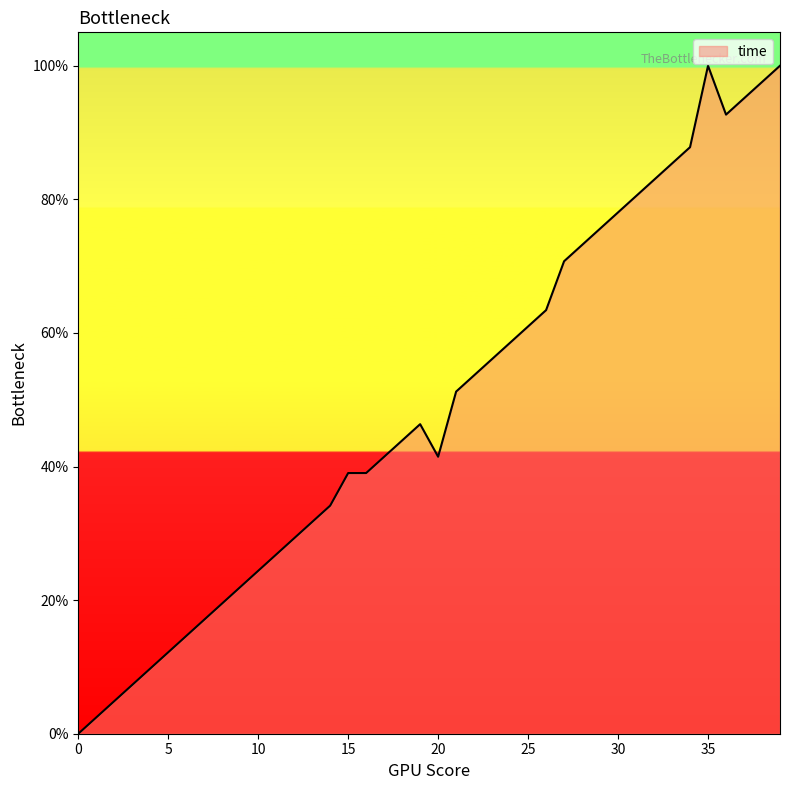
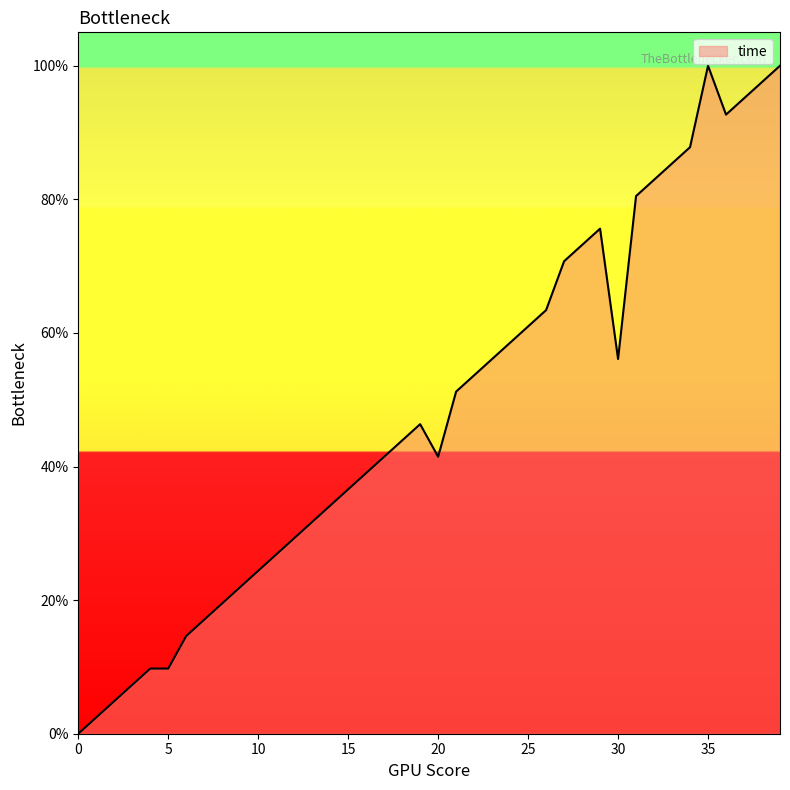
  {
    "0": "0%",
-   "5": "12%",
+   "5": "10%",
    "10": "24%",
-   "15": "39%",
+   "15": "37%",
    "20": "41%",
    "25": "61%",
-   "30": "78%",
+   "30": "56%",
    "35": "100%"
  }
